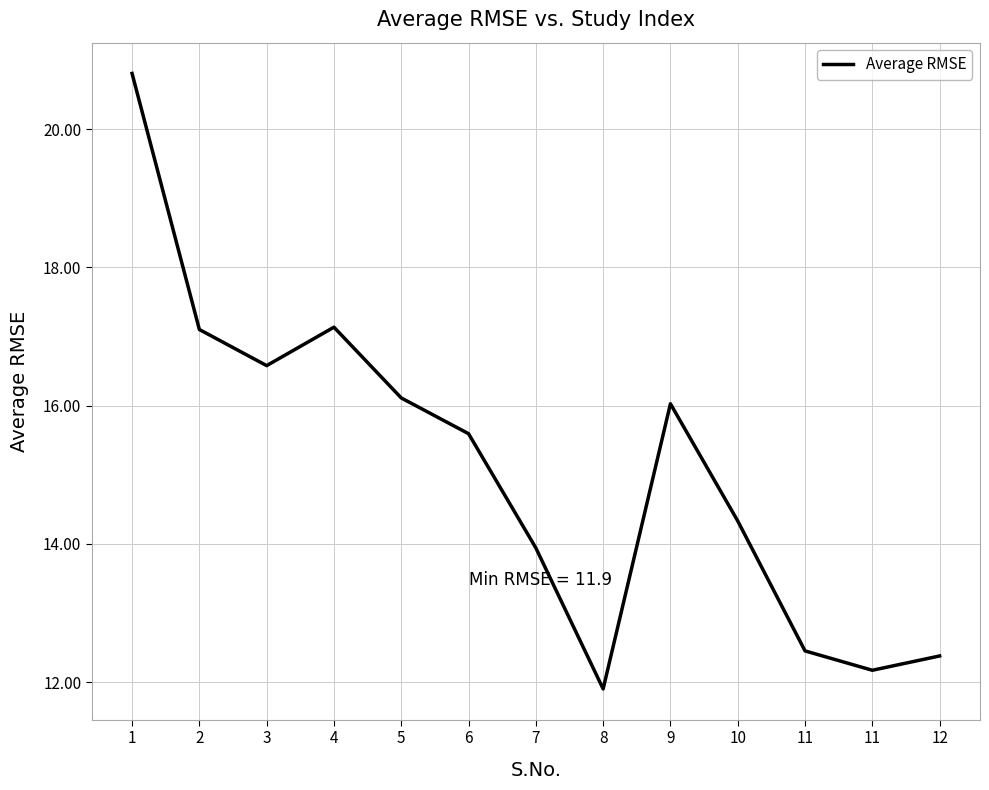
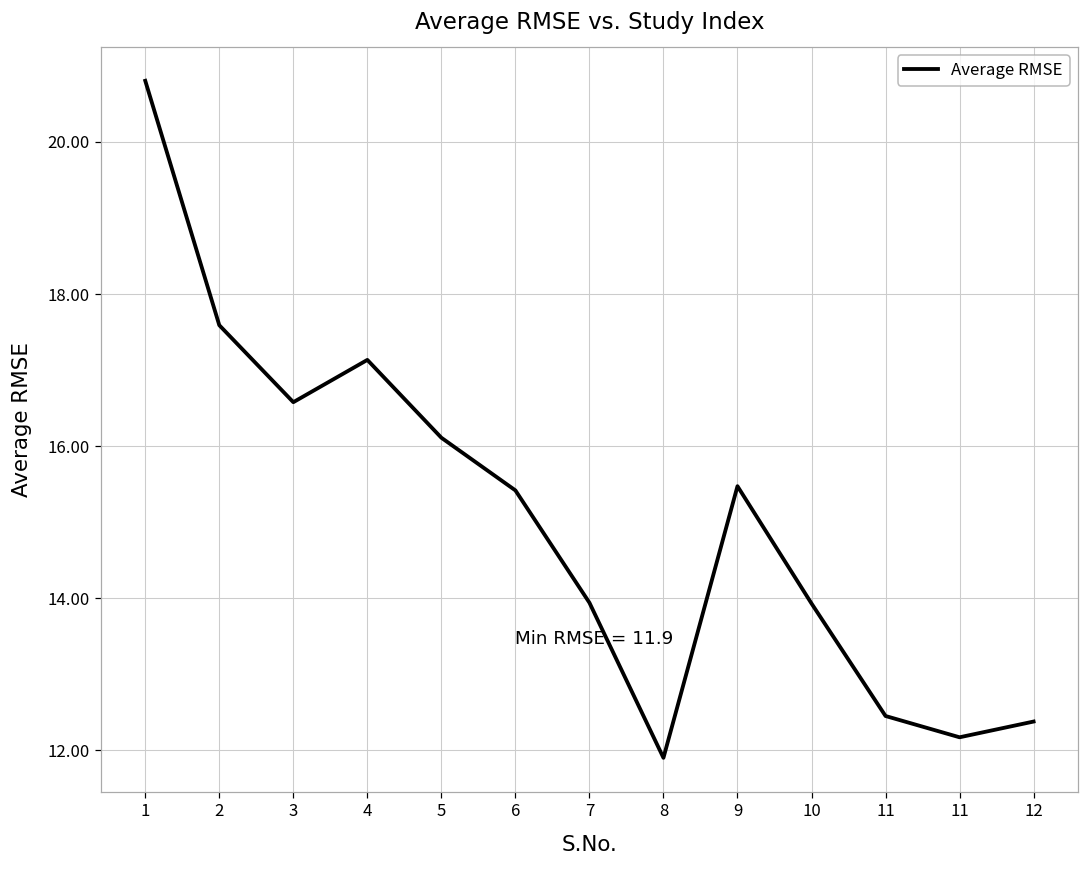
  {
    "1": 20.8,
-   "2": 17.1,
+   "2": 17.6,
    "3": 16.6,
    "4": 17.1,
    "5": 16.1,
-   "6": 15.6,
+   "6": 15.4,
    "8": 11.9,
-   "9": 16.0,
-   "10": 14.3,
+   "9": 15.5,
+   "10": 13.9,
    "12": 12.4
  }
